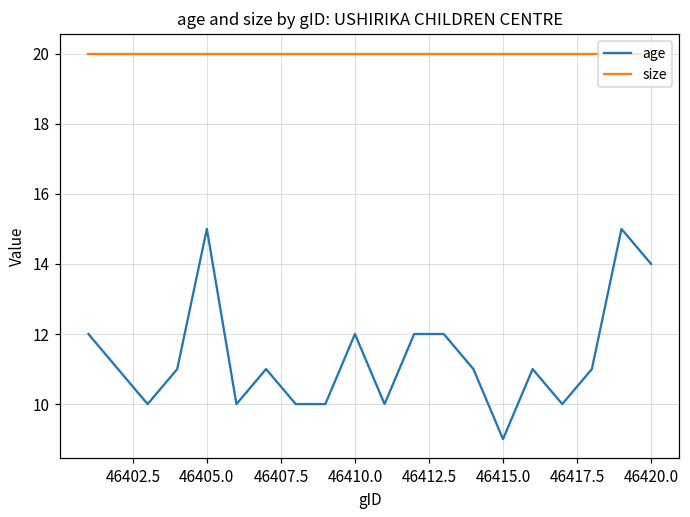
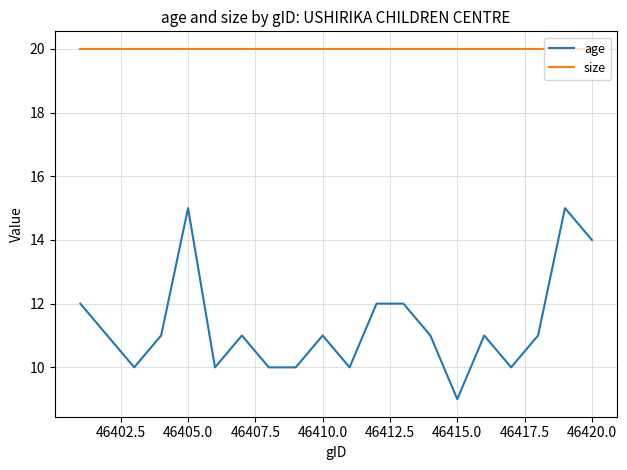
  {
    "age": {
      "46405.0": 15,
-     "46410.0": 12,
+     "46410.0": 11,
      "46415.0": 9,
      "46420.0": 14
    },
    "size": {
      "46405.0": 20,
      "46410.0": 20,
      "46415.0": 20
    }
  }
